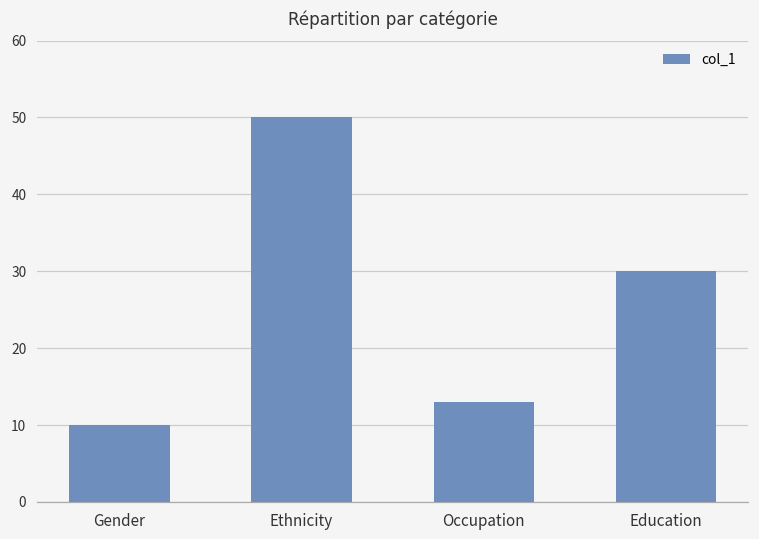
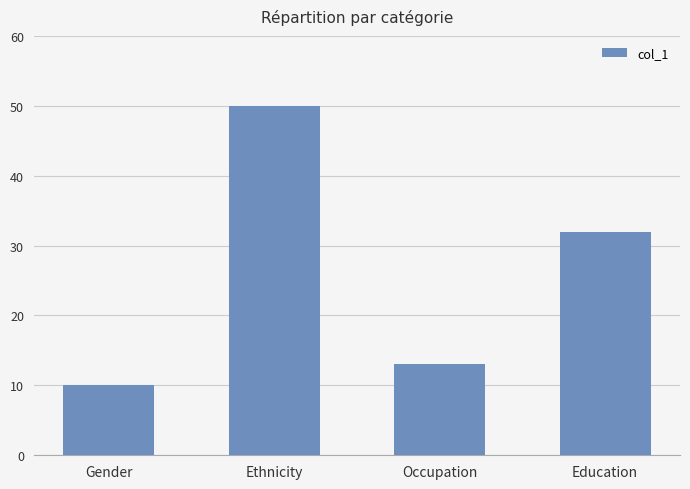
  {
    "Gender": 10,
    "Ethnicity": 50,
    "Occupation": 13,
-   "Education": 30
+   "Education": 32
  }
